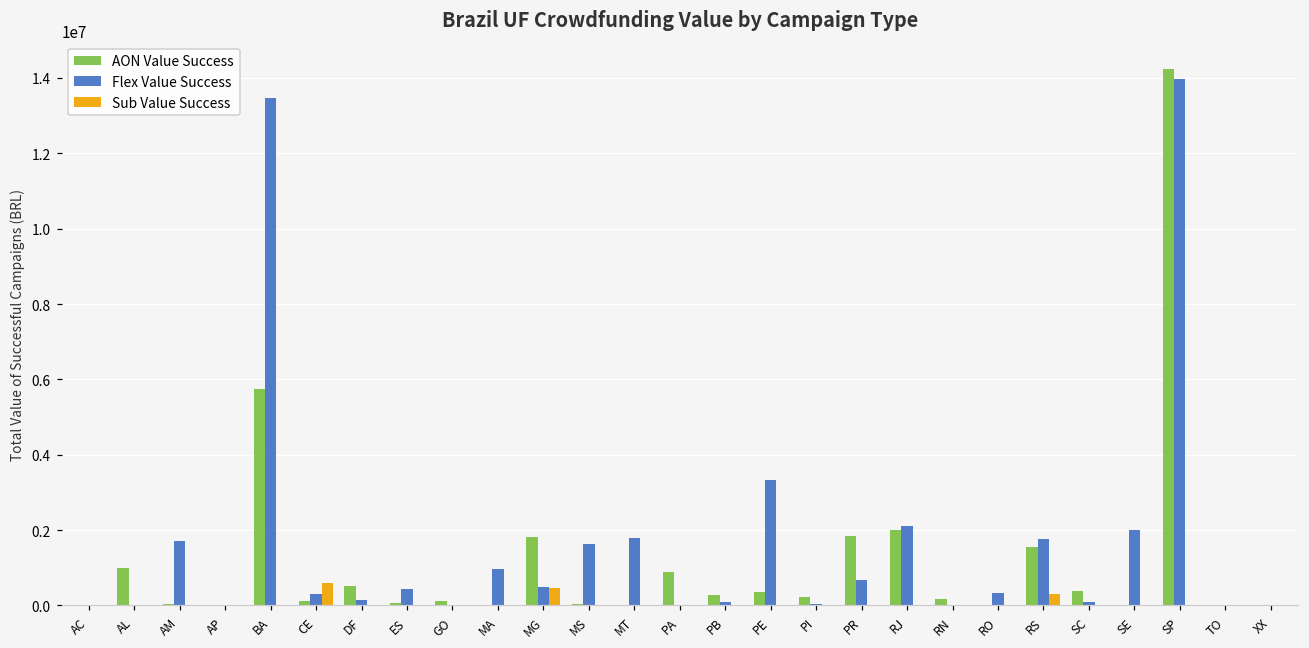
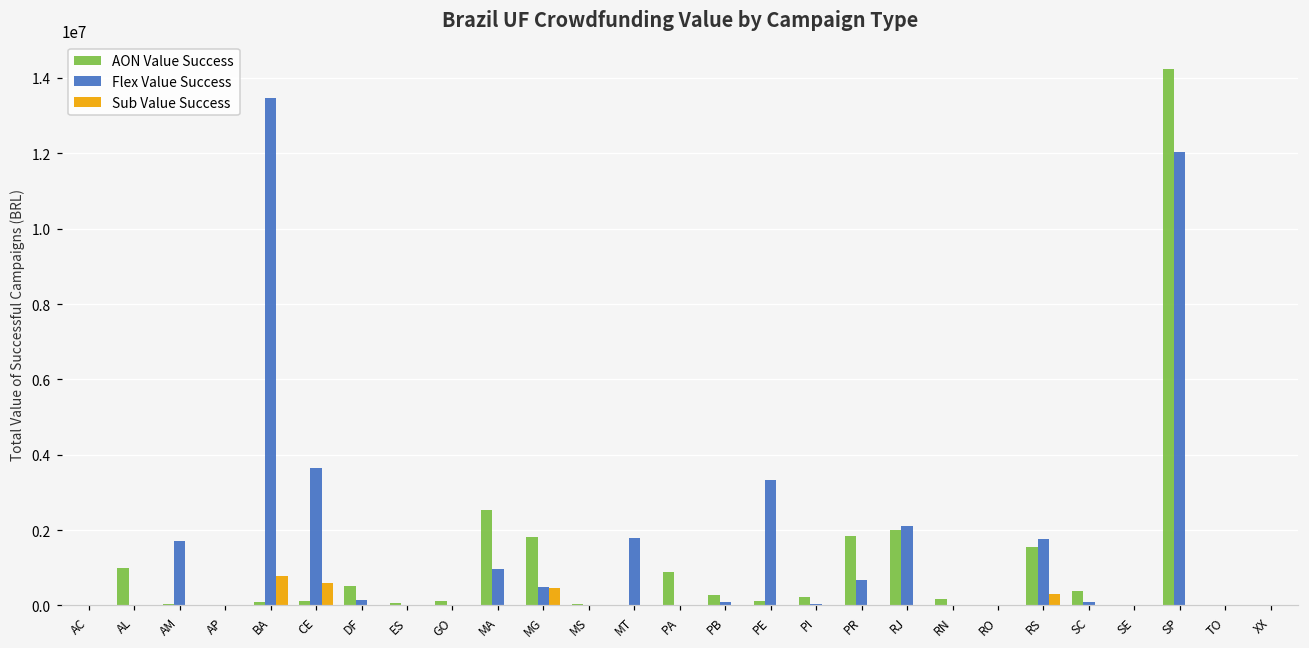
  {
    "AON Value Success": {
      "AC": 0,
      "AL": 1000000,
      "AP": 0,
-     "BA": 5700000,
+     "BA": 100000,
      "CE": 100000,
      "DF": 500000,
      "GO": 100000,
-     "MA": 0,
+     "MA": 2500000,
      "MG": 1800000,
      "PA": 900000,
      "PB": 300000,
-     "PE": 400000,
+     "PE": 100000,
      "PI": 200000,
      "PR": 1900000,
      "RJ": 2000000,
      "RN": 200000,
      "RO": 0,
      "RS": 1600000,
      "SC": 400000,
      "SE": 0,
      "SP": 14200000,
      "TO": 0,
      "XX": 0
    },
    "Flex Value Success": {
      "AC": 0,
      "AM": 1700000,
      "AP": 0,
      "BA": 13500000,
-     "CE": 300000,
+     "CE": 3700000,
      "DF": 100000,
-     "ES": 400000,
+     "ES": 0,
      "MA": 1000000,
      "MG": 500000,
-     "MS": 1600000,
+     "MS": 0,
      "MT": 1800000,
      "PB": 100000,
      "PE": 3300000,
      "PR": 700000,
      "RJ": 2100000,
-     "RO": 300000,
+     "RO": 0,
      "RS": 1800000,
      "SC": 100000,
-     "SE": 2000000,
-     "SP": 14000000,
+     "SE": 0,
+     "SP": 12000000,
      "TO": 0,
      "XX": 0
    },
    "Sub Value Success": {
      "AC": 0,
      "AL": 0,
-     "BA": 0,
+     "BA": 800000,
      "CE": 600000,
      "MG": 500000,
      "MS": 0,
      "MT": 0,
      "PI": 0,
      "RN": 0,
      "RO": 0,
      "RS": 300000,
      "TO": 0,
      "XX": 0
    }
  }
